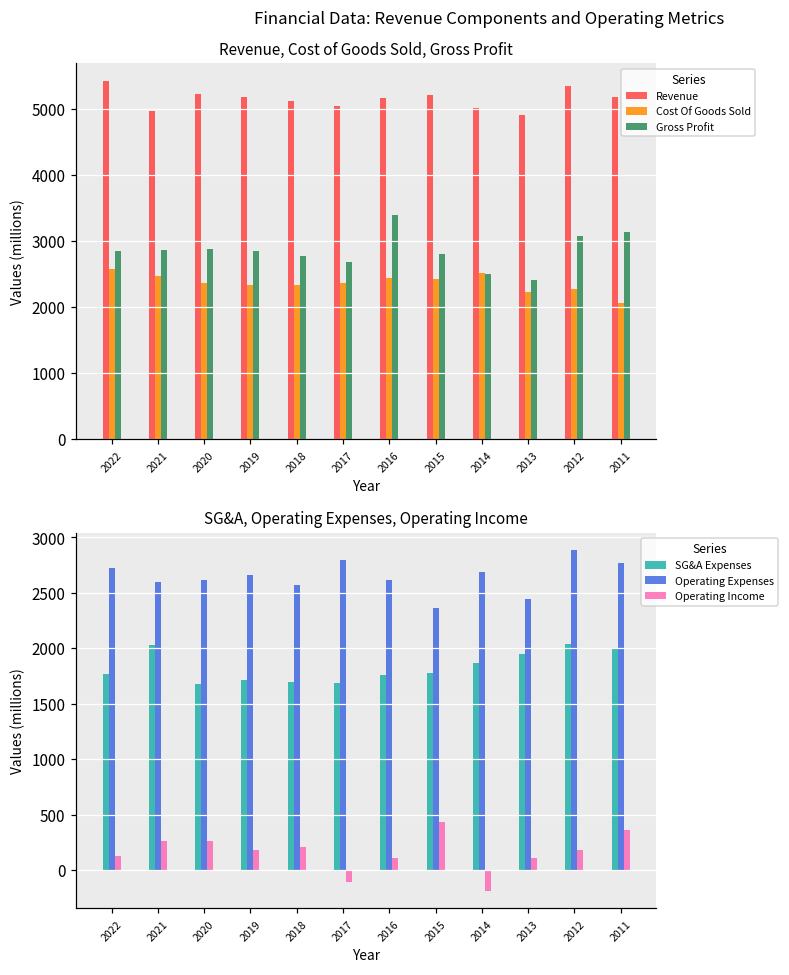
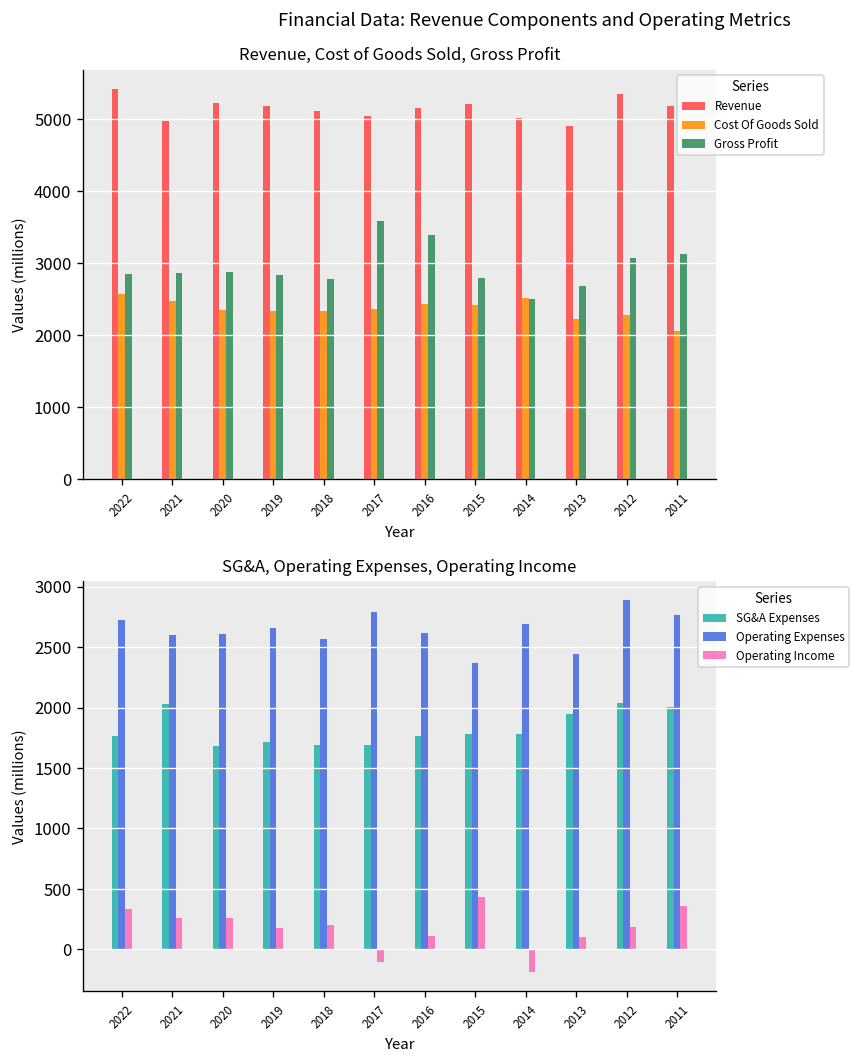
  {
    "Revenue, Cost of Goods Sold, Gross Profit": {
      "Revenue": {
        "2022": 5400,
        "2021": 5000,
        "2020": 5200,
        "2019": 5200,
        "2018": 5100,
        "2017": 5000,
        "2016": 5200,
        "2015": 5200,
        "2014": 5000,
        "2013": 4900,
        "2012": 5300,
        "2011": 5200
      },
      "Cost Of Goods Sold": {
        "2022": 2600,
        "2021": 2500,
        "2020": 2400,
        "2019": 2300,
        "2018": 2300,
        "2017": 2400,
        "2016": 2400,
        "2015": 2400,
        "2014": 2500,
        "2013": 2200,
        "2012": 2300,
        "2011": 2100
      },
      "Gross Profit": {
        "2022": 2800,
        "2021": 2900,
        "2020": 2900,
        "2019": 2800,
        "2018": 2800,
-       "2017": 2700,
+       "2017": 3600,
        "2016": 3400,
        "2015": 2800,
        "2014": 2500,
-       "2013": 2400,
+       "2013": 2700,
        "2012": 3100,
        "2011": 3100
      }
    },
    "SG&A, Operating Expenses, Operating Income": {
      "SG&A Expenses": {
        "2022": 1770,
        "2021": 2030,
        "2020": 1680,
        "2019": 1720,
        "2018": 1690,
        "2017": 1690,
        "2016": 1760,
        "2015": 1780,
-       "2014": 1870,
+       "2014": 1780,
        "2013": 1950,
        "2012": 2030,
        "2011": 2000
      },
      "Operating Expenses": {
        "2022": 2730,
        "2021": 2600,
        "2020": 2610,
        "2019": 2660,
        "2018": 2570,
        "2017": 2790,
        "2016": 2620,
        "2015": 2360,
        "2014": 2690,
        "2013": 2440,
        "2012": 2890,
        "2011": 2770
      },
      "Operating Income": {
-       "2022": 120,
+       "2022": 340,
        "2021": 260,
        "2020": 260,
        "2019": 180,
        "2018": 210,
        "2017": -110,
        "2016": 110,
        "2015": 430,
        "2014": -190,
        "2013": 100,
        "2012": 180,
        "2011": 360
      }
    }
  }
